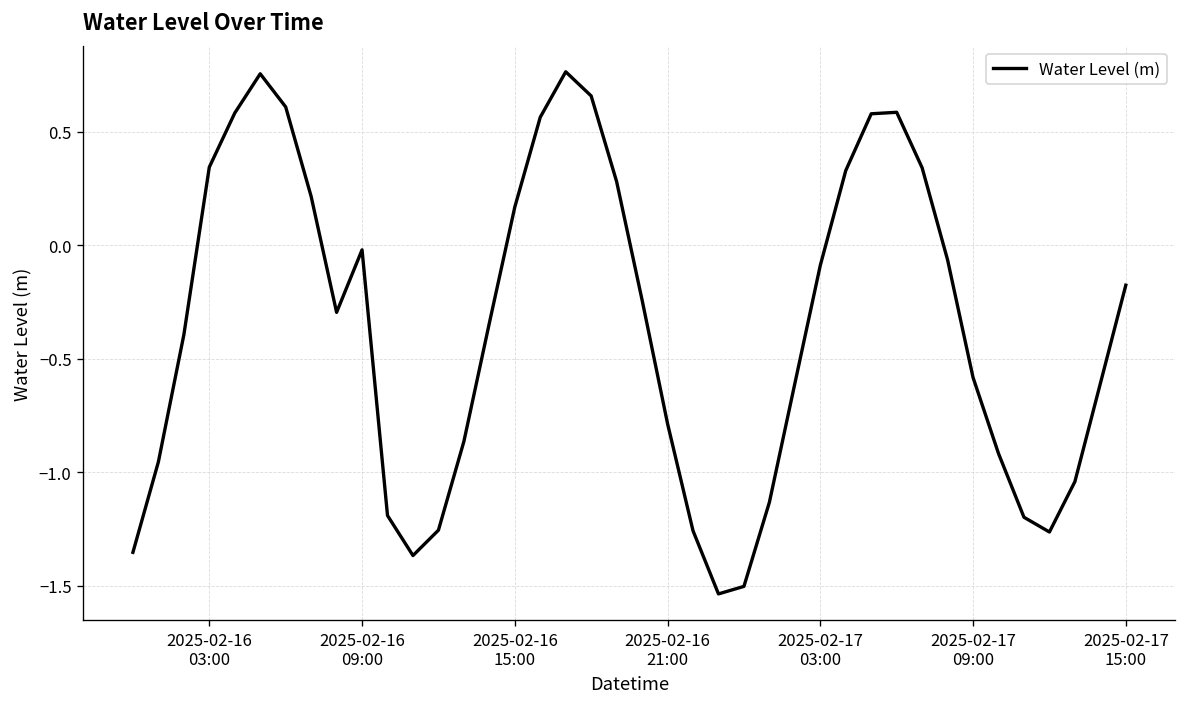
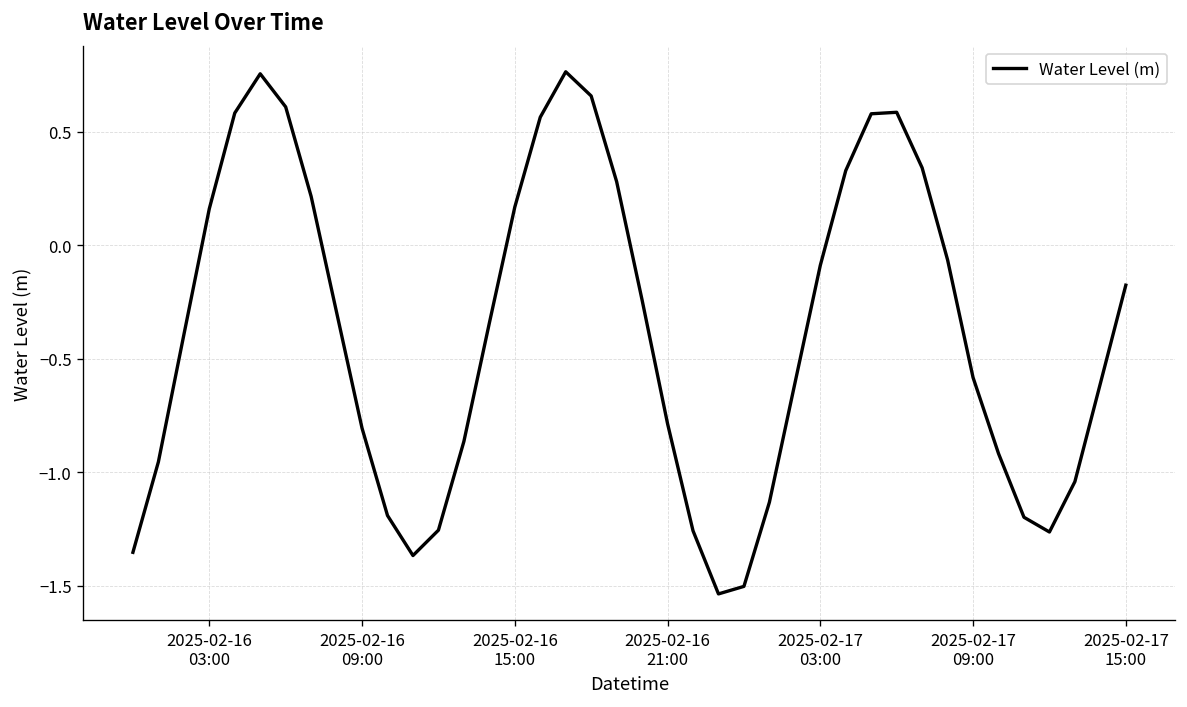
  {
-   "2025-02-16 03:00": 0.34,
-   "2025-02-16 09:00": -0.02,
+   "2025-02-16 03:00": 0.16,
+   "2025-02-16 09:00": -0.81,
    "2025-02-16 15:00": 0.17,
    "2025-02-16 21:00": -0.79,
    "2025-02-17 03:00": -0.09,
    "2025-02-17 09:00": -0.58,
    "2025-02-17 15:00": -0.18
  }
